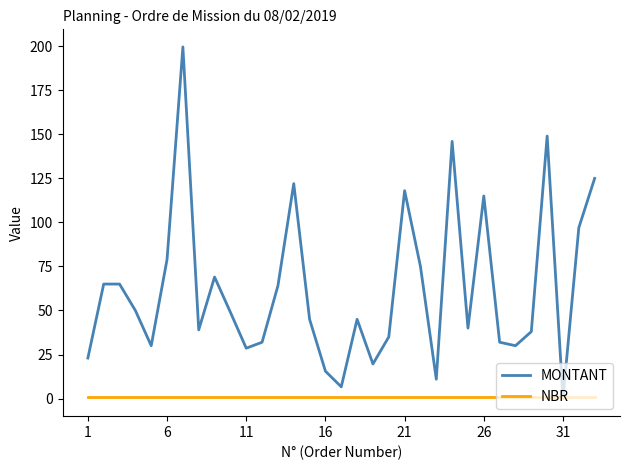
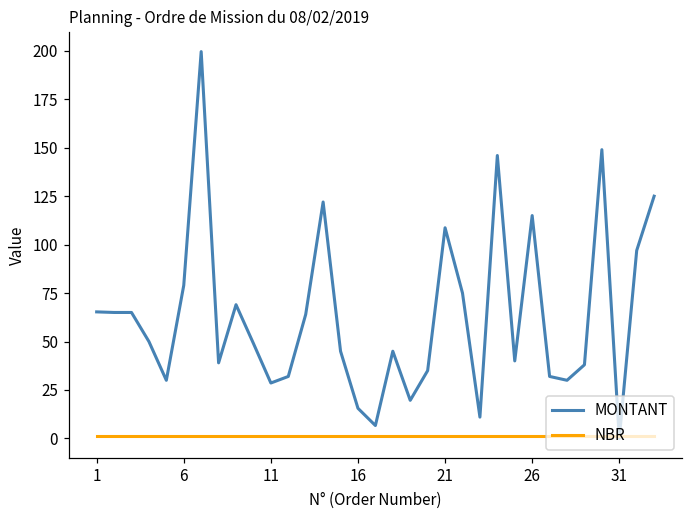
  {
    "MONTANT": {
-     "1": 23,
+     "1": 65,
      "6": 79,
      "11": 29,
      "16": 16,
-     "21": 118,
+     "21": 109,
      "26": 115
    },
    "NBR": {
      "1": 1,
      "6": 1,
      "11": 1,
      "16": 1,
      "21": 1,
      "26": 1
    }
  }
